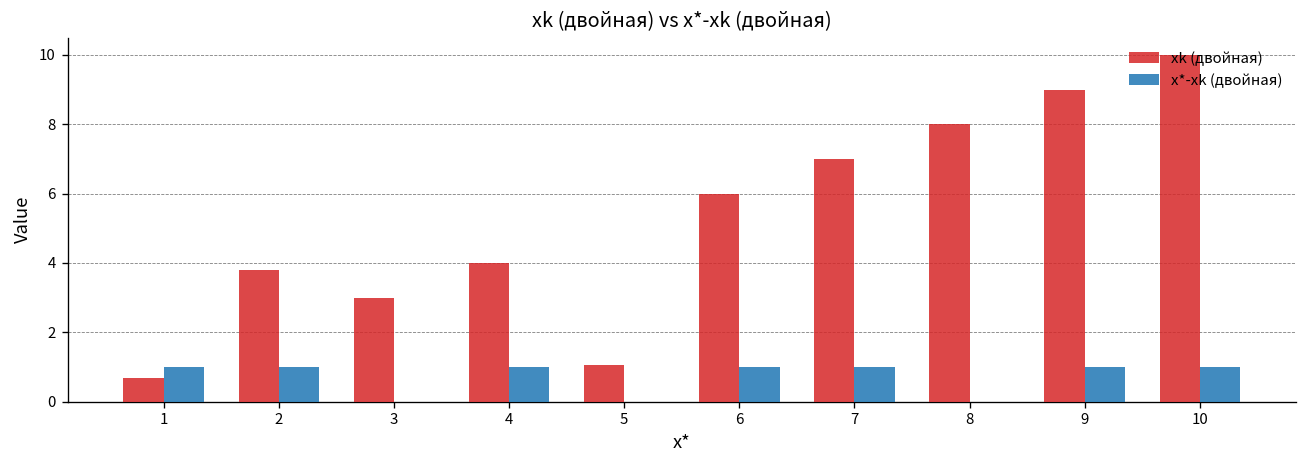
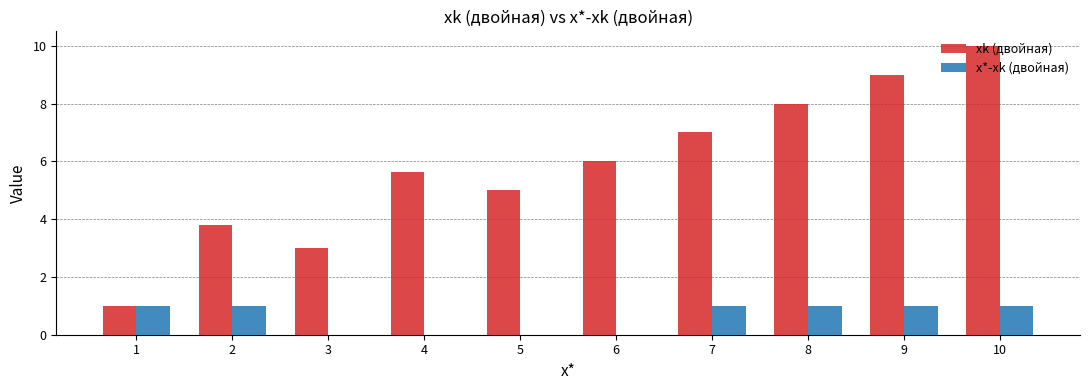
  {
    "xk (двойная)": {
-     "1": 0.7,
+     "1": 1.0,
      "2": 3.8,
      "3": 3.0,
-     "4": 4.0,
-     "5": 1.1,
+     "4": 5.6,
+     "5": 5.0,
      "6": 6.0,
      "7": 7.0,
      "8": 8.0,
      "9": 9.0,
      "10": 10.0
    },
    "x*-xk (двойная)": {
      "1": 1,
      "2": 1,
-     "4": 1,
-     "6": 1,
+     "4": 0,
+     "6": 0,
      "7": 1,
-     "8": 0,
+     "8": 1,
      "9": 1,
      "10": 1
    }
  }
